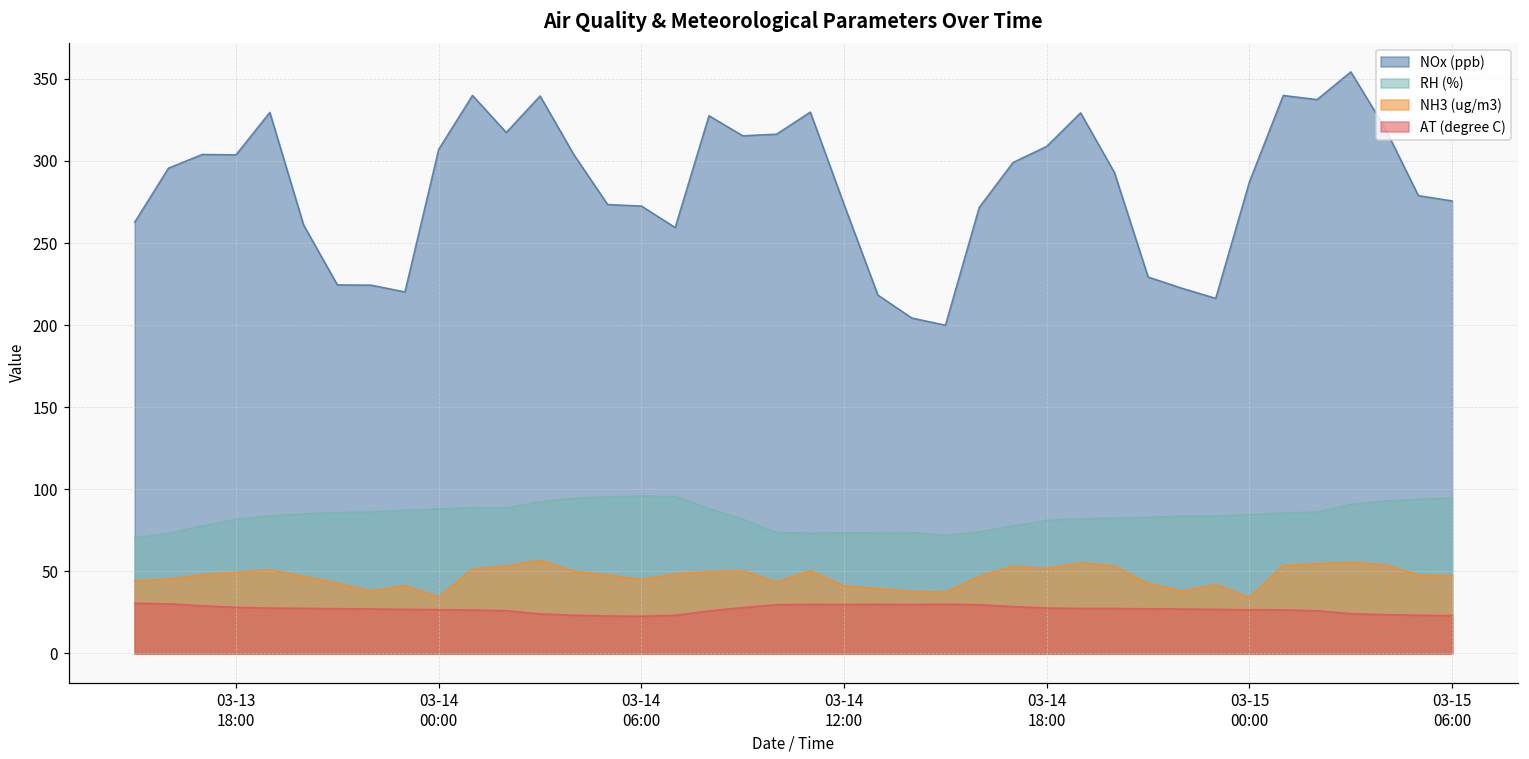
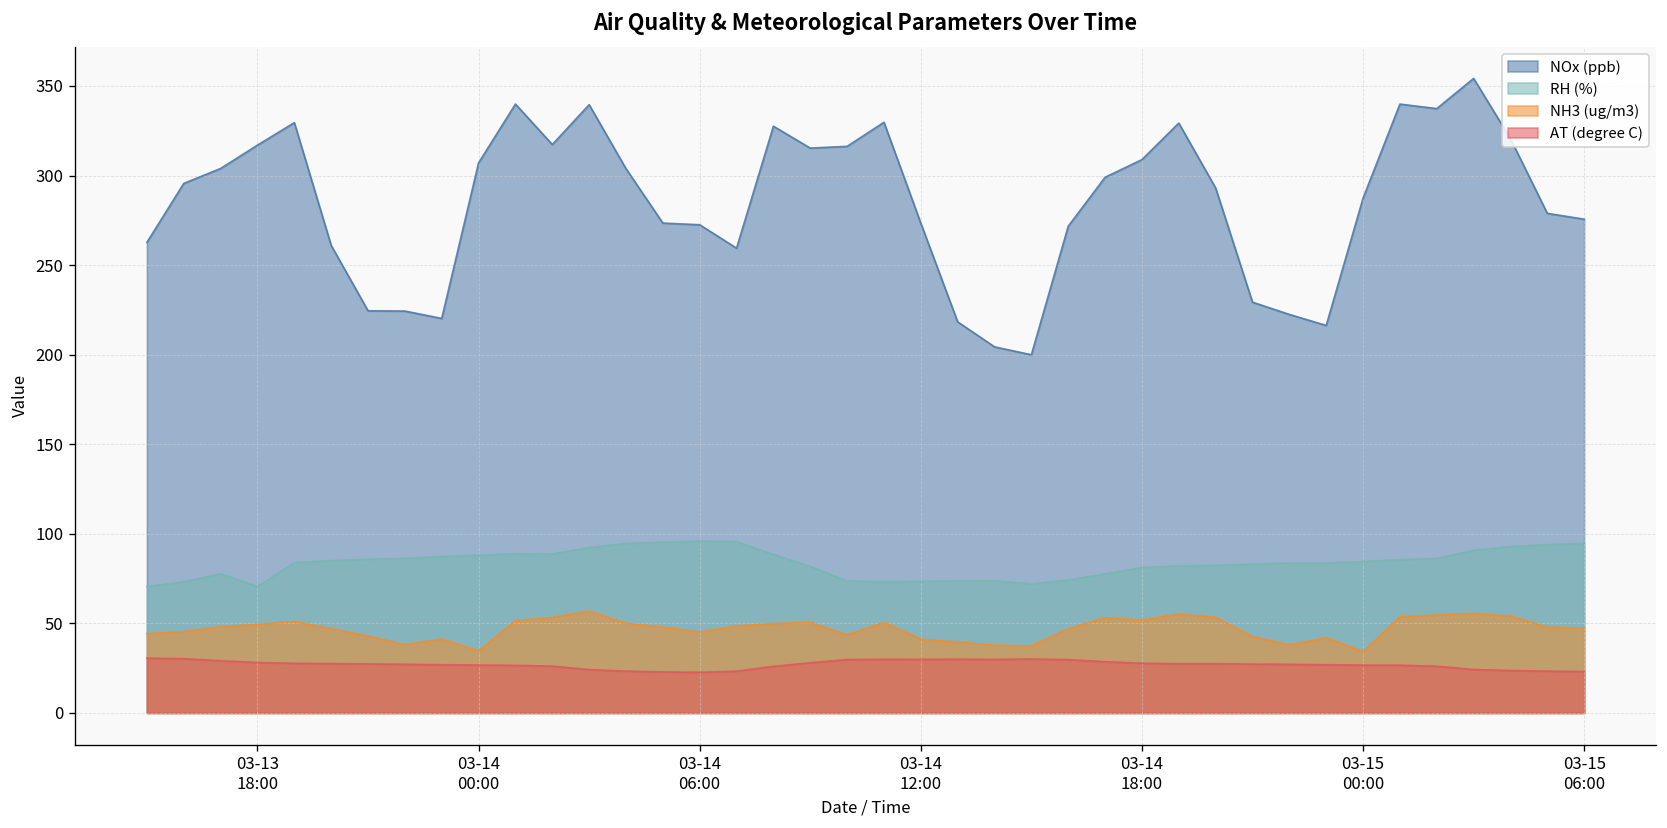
  {
    "NOx (ppb)": {
-     "03-13 18:00": 304,
+     "03-13 18:00": 317,
      "03-14 00:00": 307,
      "03-14 06:00": 273,
      "03-14 12:00": 273,
      "03-14 18:00": 309,
      "03-15 00:00": 287,
      "03-15 06:00": 276
    },
    "RH (%)": {
-     "03-13 18:00": 82,
+     "03-13 18:00": 71,
      "03-14 00:00": 88,
      "03-14 06:00": 96,
      "03-14 12:00": 74,
      "03-14 18:00": 81,
      "03-15 00:00": 84,
      "03-15 06:00": 95
    },
    "NH3 (ug/m3)": {
      "03-13 18:00": 49,
      "03-14 00:00": 35,
      "03-14 06:00": 45,
      "03-14 12:00": 41,
      "03-14 18:00": 52,
      "03-15 00:00": 34,
      "03-15 06:00": 47
    },
    "AT (degree C)": {
      "03-13 18:00": 28,
      "03-14 00:00": 27,
      "03-14 06:00": 23,
      "03-14 12:00": 30,
      "03-14 18:00": 28,
      "03-15 00:00": 27,
      "03-15 06:00": 23
    }
  }
